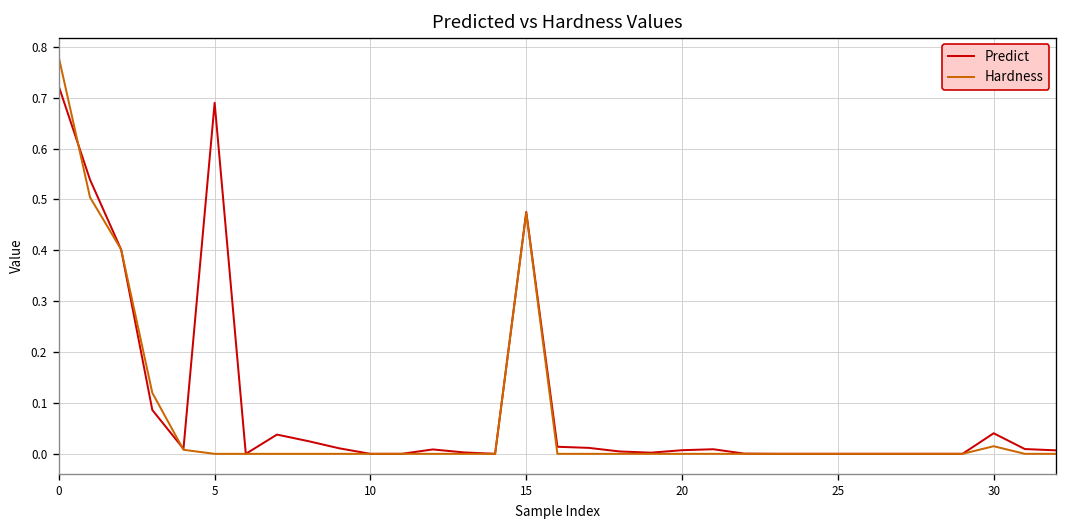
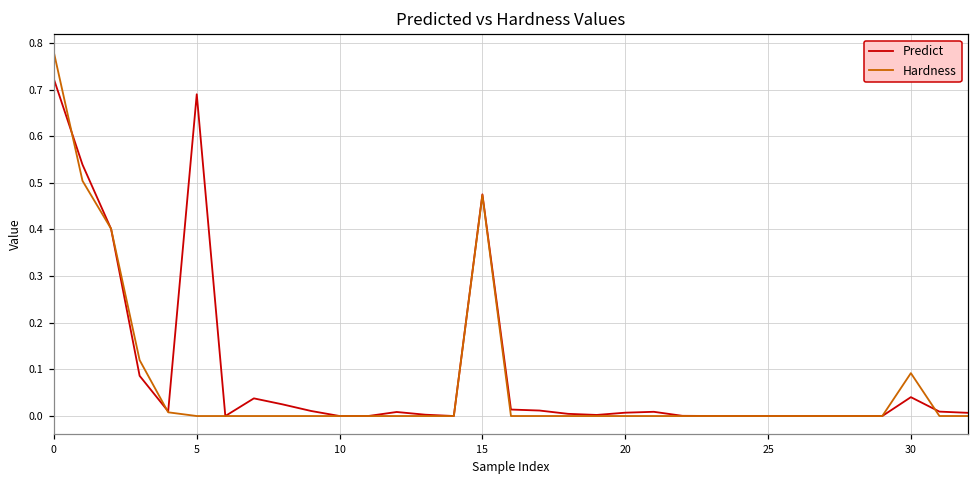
  {
    "Predict": {
      "0": 0.72,
      "5": 0.69,
      "20": 0.01,
      "30": 0.04
    },
    "Hardness": {
      "0": 0.78,
      "5": 0.00,
      "20": 0.00,
-     "30": 0.02
+     "30": 0.09
    }
  }
